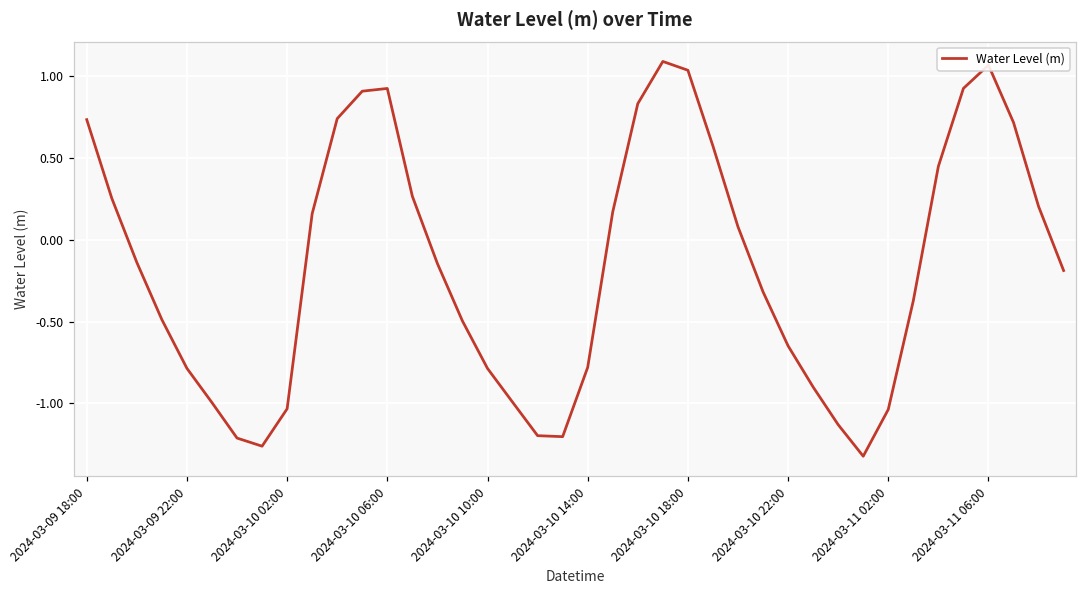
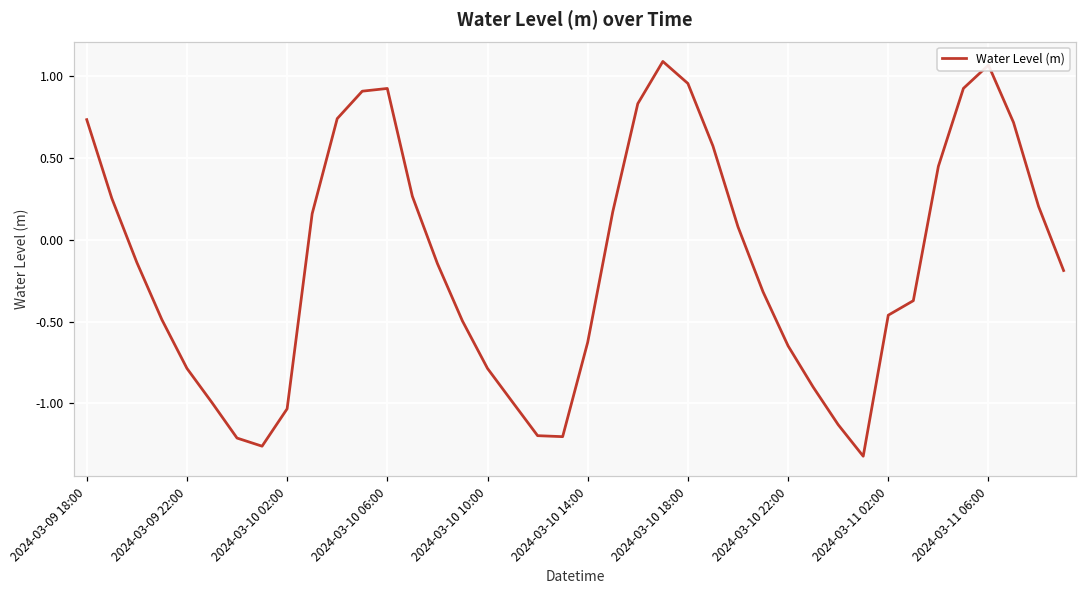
  {
    "2024-03-09 18:00": 0.73,
    "2024-03-09 22:00": -0.79,
    "2024-03-10 02:00": -1.03,
    "2024-03-10 06:00": 0.92,
    "2024-03-10 10:00": -0.79,
-   "2024-03-10 14:00": -0.78,
-   "2024-03-10 18:00": 1.04,
+   "2024-03-10 14:00": -0.63,
+   "2024-03-10 18:00": 0.96,
    "2024-03-10 22:00": -0.65,
-   "2024-03-11 02:00": -1.04
+   "2024-03-11 02:00": -0.46
  }
